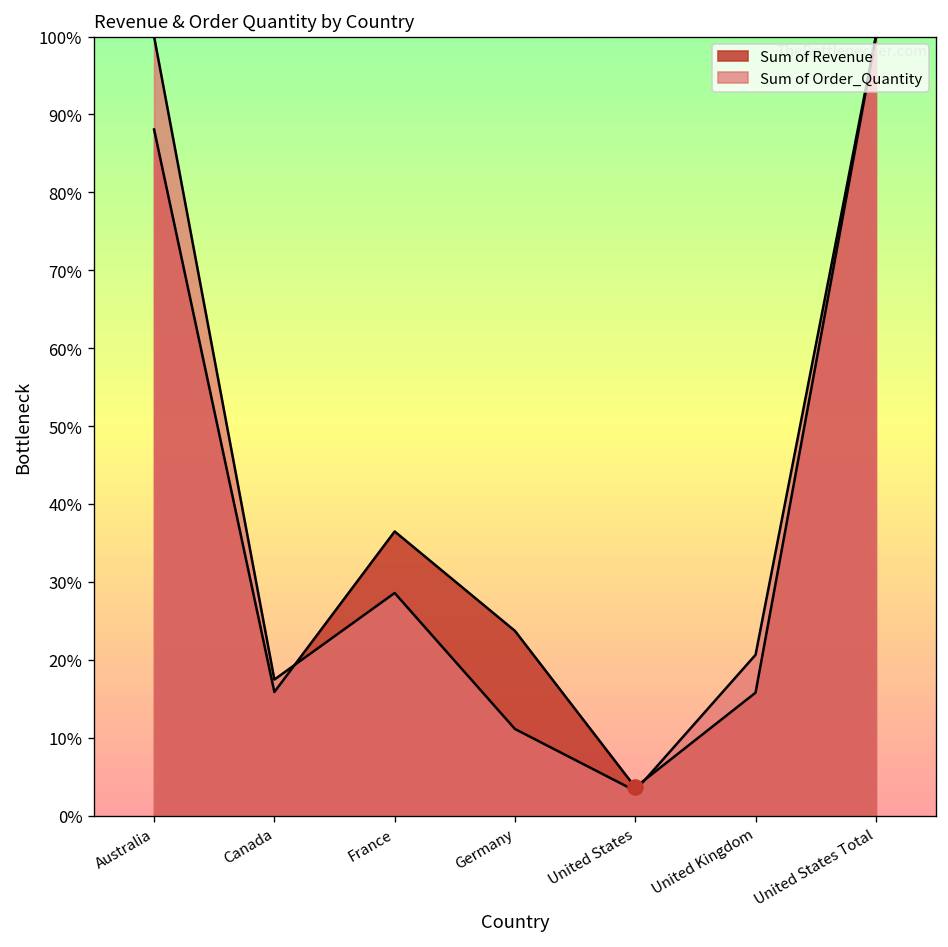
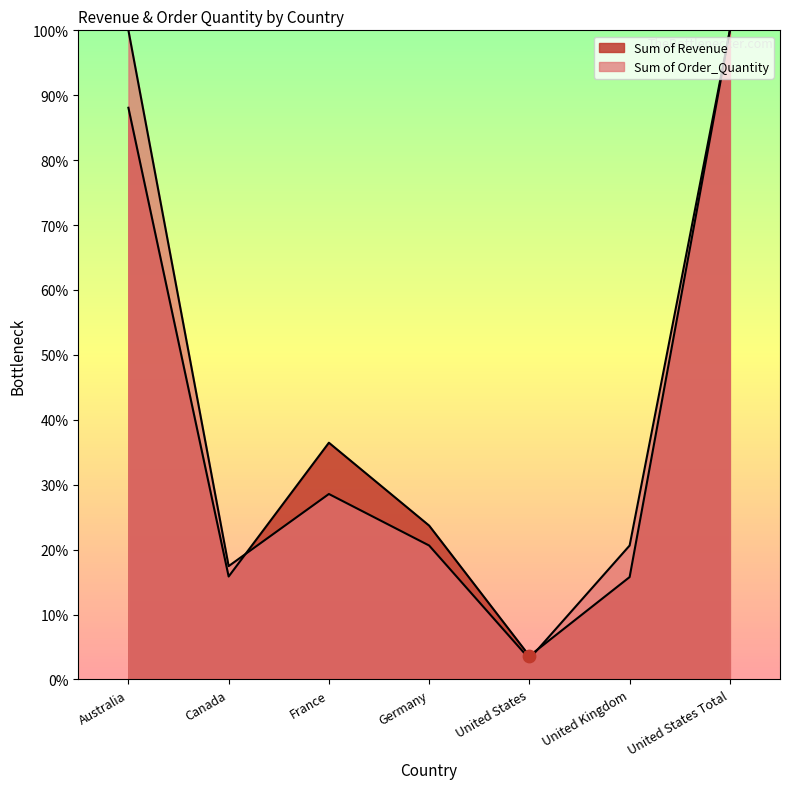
  {
    "Sum of Order_Quantity": {
      "Australia": "100%",
      "Canada": "17%",
      "France": "29%",
-     "Germany": "11%",
+     "Germany": "21%",
      "United States": "3%",
      "United Kingdom": "21%"
    }
  }
